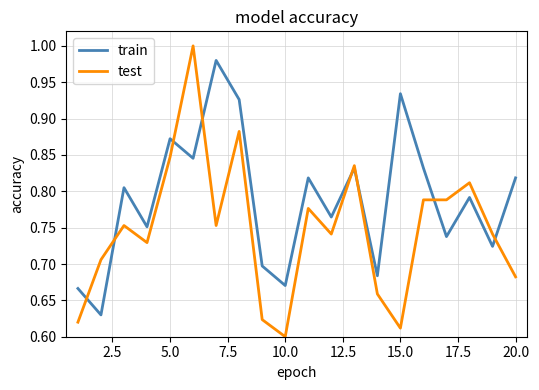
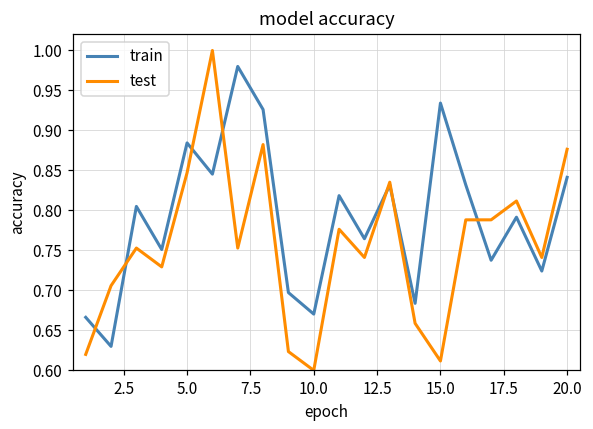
  {
    "train": {
-     "5.0": 0.87,
+     "5.0": 0.88,
      "10.0": 0.67,
      "15.0": 0.93,
-     "20.0": 0.82
+     "20.0": 0.84
    },
    "test": {
      "5.0": 0.85,
      "10.0": 0.60,
      "15.0": 0.61,
-     "20.0": 0.68
+     "20.0": 0.88
    }
  }
